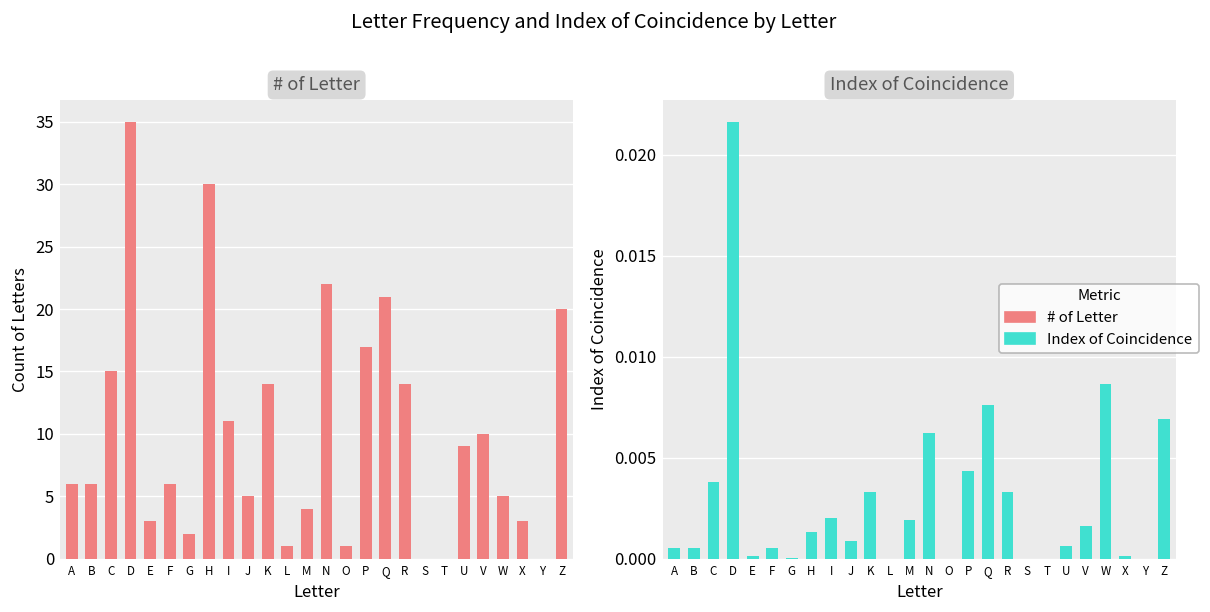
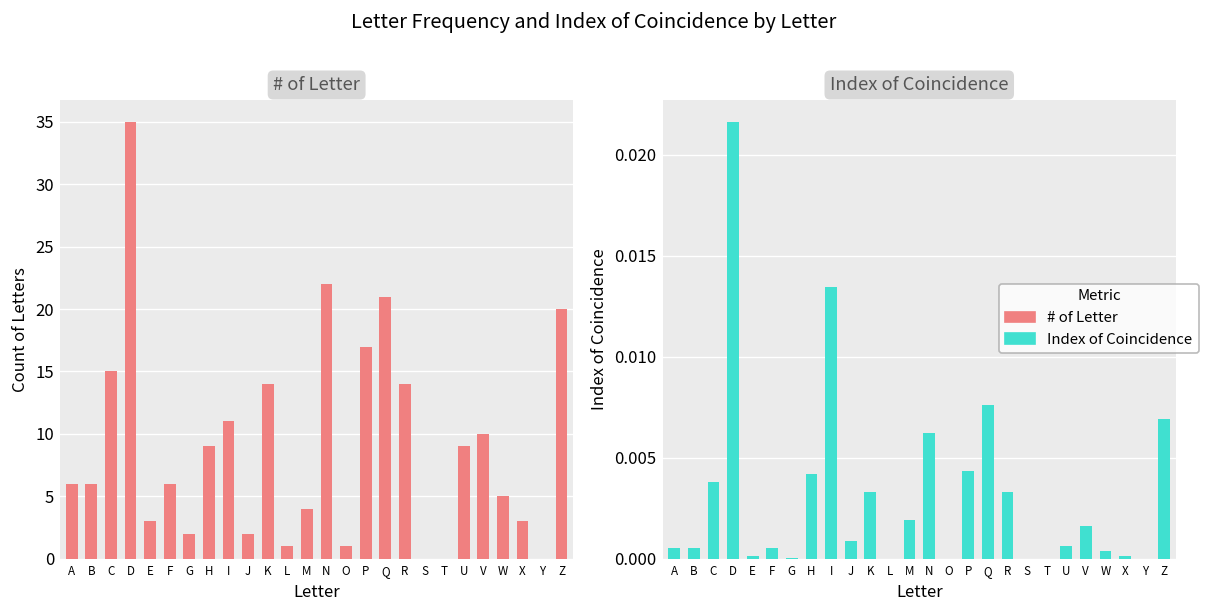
  {
    "# of Letter": {
      "A": 6,
      "B": 6,
      "C": 15,
      "D": 35,
      "E": 3,
      "F": 6,
      "G": 2,
-     "H": 30,
+     "H": 9,
      "I": 11,
-     "J": 5,
+     "J": 2,
      "K": 14,
      "L": 1,
      "M": 4,
      "N": 22,
      "O": 1,
      "P": 17,
      "Q": 21,
      "R": 14,
      "S": 0,
      "T": 0,
      "U": 9,
      "V": 10,
      "W": 5,
      "X": 3,
      "Y": 0,
      "Z": 20
    },
    "Index of Coincidence": {
      "A": 0.0005,
      "B": 0.0005,
      "C": 0.0038,
      "D": 0.0216,
      "F": 0.0005,
-     "H": 0.0013,
-     "I": 0.0020,
+     "H": 0.0042,
+     "I": 0.0135,
      "J": 0.0009,
      "K": 0.0033,
      "L": 0.0000,
      "M": 0.0019,
      "N": 0.0062,
      "O": 0.0000,
      "P": 0.0044,
      "Q": 0.0076,
      "R": 0.0033,
      "S": 0.0000,
      "T": 0.0000,
      "U": 0.0006,
      "V": 0.0016,
-     "W": 0.0086,
+     "W": 0.0004,
      "Y": 0.0000,
      "Z": 0.0069
    }
  }
